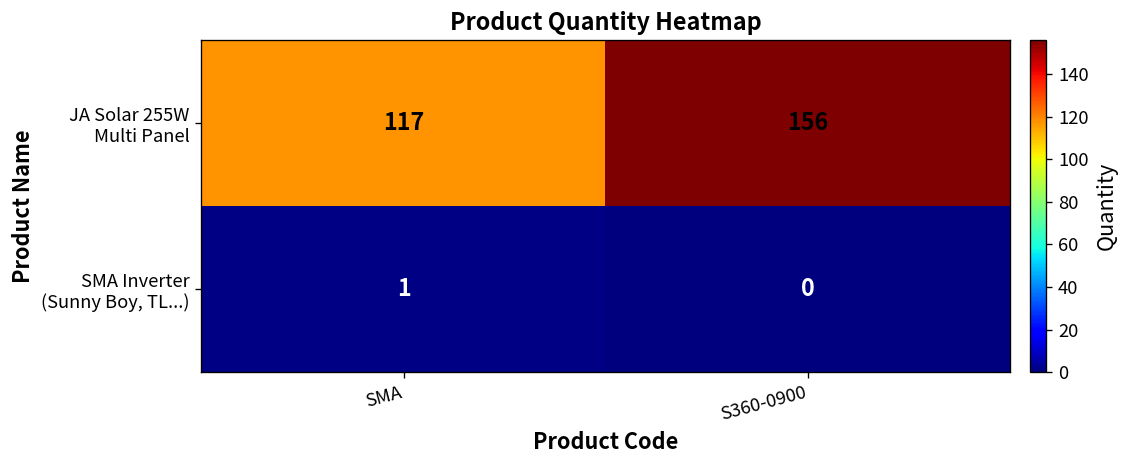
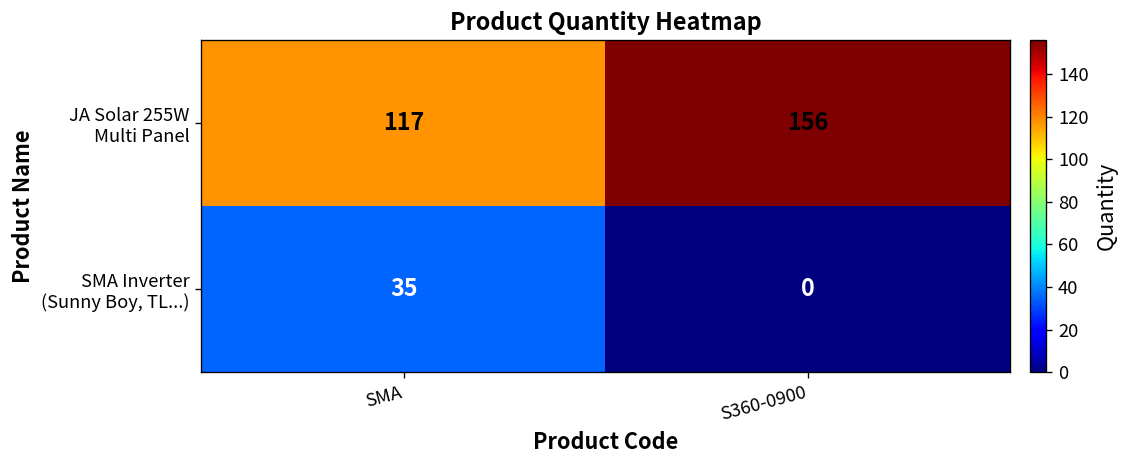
  {
    "JA Solar 255W Multi Panel": {
      "SMA": 117,
      "S360-0900": 156
    },
    "SMA Inverter (Sunny Boy, TL...)": {
-     "SMA": 1,
+     "SMA": 35,
      "S360-0900": 0
    }
  }
